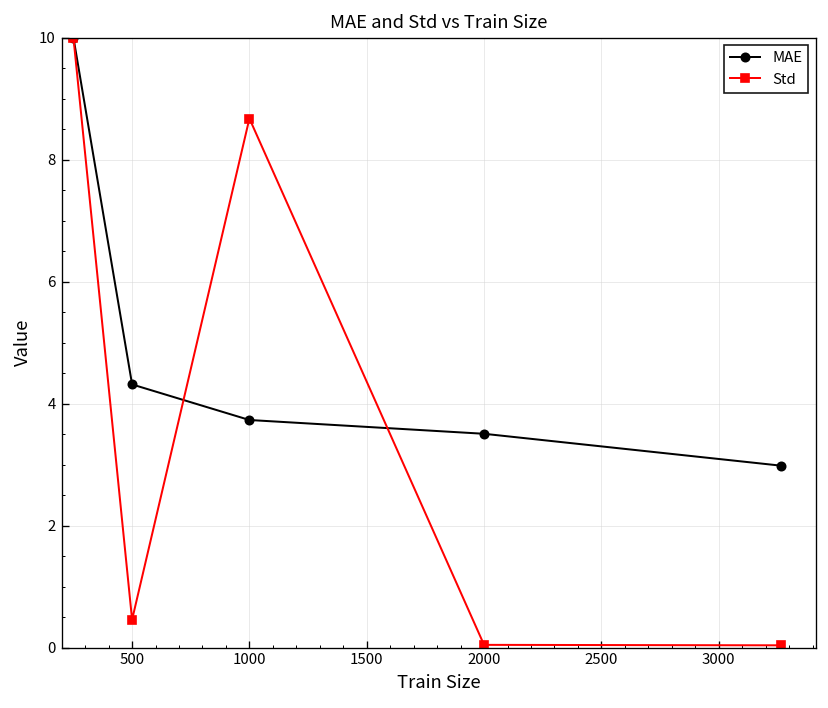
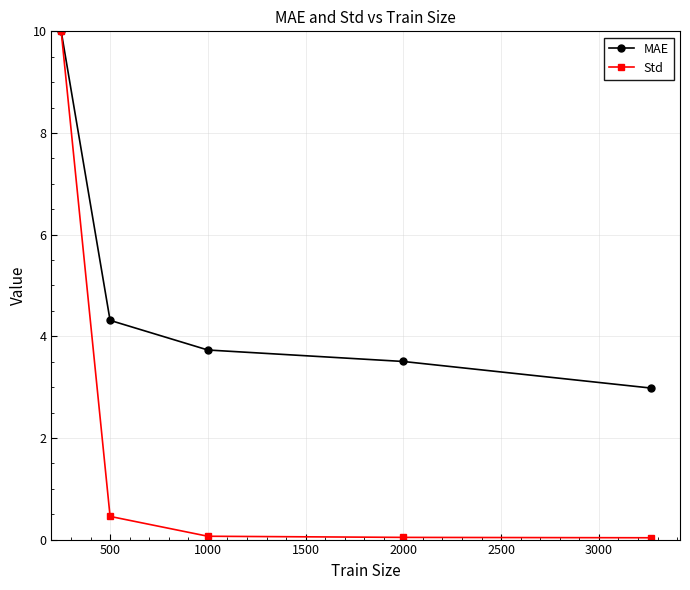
  {
    "MAE": {
      "500": 4.3,
      "1000": 3.7,
      "2000": 3.5
    },
    "Std": {
      "500": 0.5,
-     "1000": 8.7,
+     "1000": 0.1,
      "2000": 0.0
    }
  }
